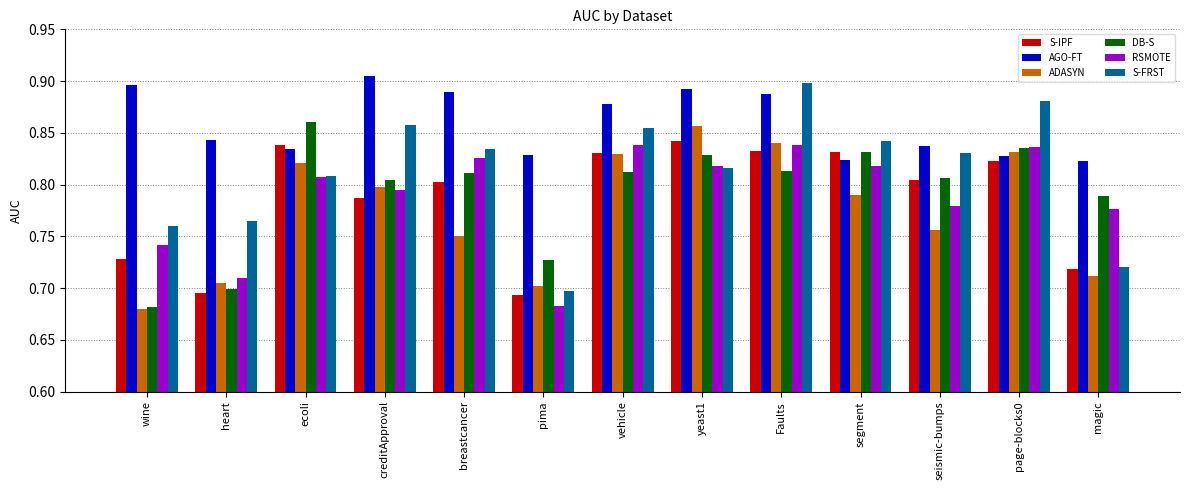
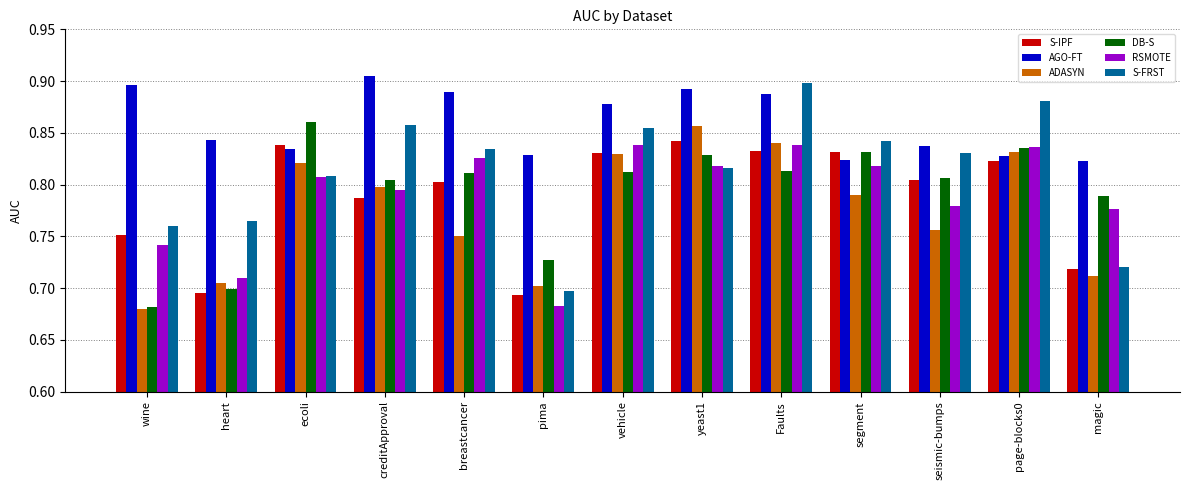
  {
    "S-IPF": {
-     "wine": 0.728,
+     "wine": 0.751,
      "heart": 0.695,
      "ecoli": 0.838,
      "creditApproval": 0.787,
      "breastcancer": 0.803,
      "pima": 0.694,
      "vehicle": 0.830,
      "yeast1": 0.842,
      "Faults": 0.833,
      "segment": 0.832,
      "seismic-bumps": 0.805,
      "page-blocks0": 0.823,
      "magic": 0.718
    },
    "AGO-FT": {
      "wine": 0.896,
      "heart": 0.843,
      "ecoli": 0.834,
      "creditApproval": 0.905,
      "breastcancer": 0.890,
      "pima": 0.829,
      "vehicle": 0.878,
      "yeast1": 0.892,
      "Faults": 0.888,
      "segment": 0.824,
      "seismic-bumps": 0.838,
      "page-blocks0": 0.827,
      "magic": 0.823
    },
    "ADASYN": {
      "wine": 0.680,
      "heart": 0.705,
      "ecoli": 0.821,
      "creditApproval": 0.798,
      "breastcancer": 0.751,
      "pima": 0.702,
      "vehicle": 0.830,
      "yeast1": 0.856,
      "Faults": 0.840,
      "segment": 0.790,
      "seismic-bumps": 0.756,
      "page-blocks0": 0.832,
      "magic": 0.711
    },
    "DB-S": {
      "wine": 0.682,
      "heart": 0.699,
      "ecoli": 0.860,
      "creditApproval": 0.804,
      "breastcancer": 0.811,
      "pima": 0.727,
      "vehicle": 0.812,
      "yeast1": 0.829,
      "Faults": 0.813,
      "segment": 0.831,
      "seismic-bumps": 0.807,
      "page-blocks0": 0.835,
      "magic": 0.789
    },
    "RSMOTE": {
      "wine": 0.742,
      "heart": 0.710,
      "ecoli": 0.808,
      "creditApproval": 0.795,
      "breastcancer": 0.825,
      "pima": 0.682,
      "vehicle": 0.838,
      "yeast1": 0.818,
      "Faults": 0.838,
      "segment": 0.818,
      "seismic-bumps": 0.779,
      "page-blocks0": 0.836,
      "magic": 0.776
    },
    "S-FRST": {
      "wine": 0.760,
      "heart": 0.765,
      "ecoli": 0.809,
      "creditApproval": 0.858,
      "breastcancer": 0.835,
      "pima": 0.697,
      "vehicle": 0.855,
      "yeast1": 0.816,
      "Faults": 0.898,
      "segment": 0.843,
      "seismic-bumps": 0.830,
      "page-blocks0": 0.881,
      "magic": 0.720
    }
  }
